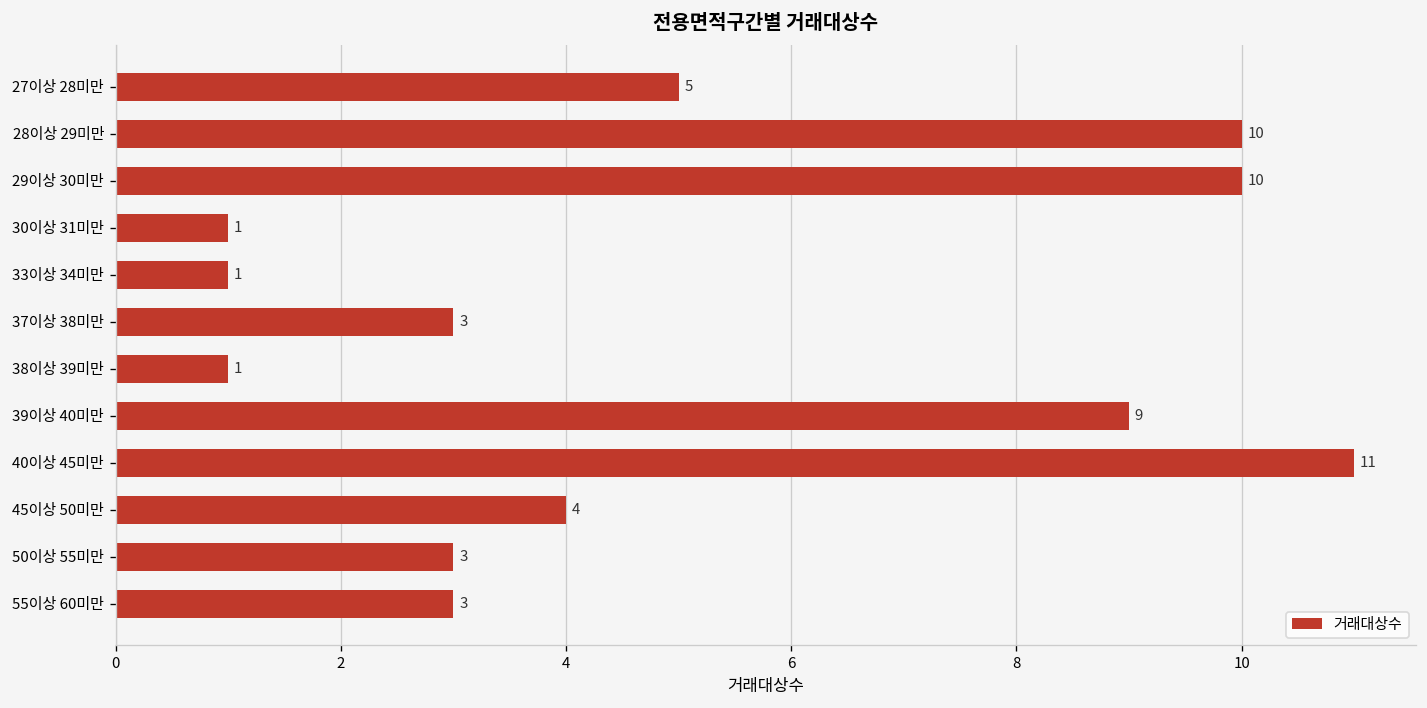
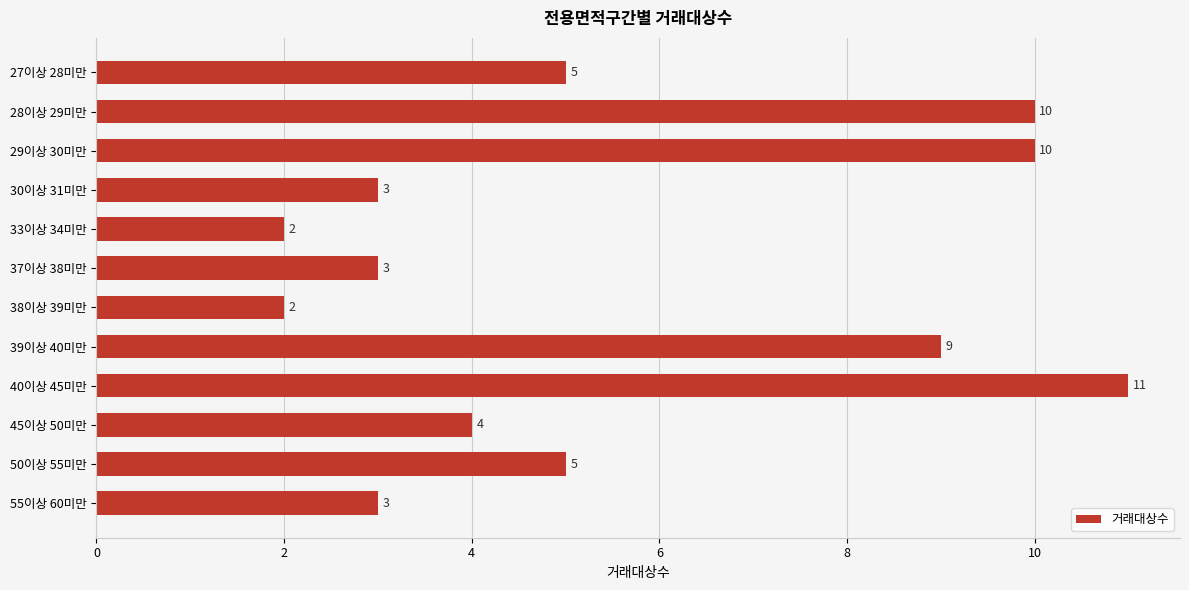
  {
    "27이상 28미만": 5,
    "28이상 29미만": 10,
    "29이상 30미만": 10,
-   "30이상 31미만": 1,
-   "33이상 34미만": 1,
+   "30이상 31미만": 3,
+   "33이상 34미만": 2,
    "37이상 38미만": 3,
-   "38이상 39미만": 1,
+   "38이상 39미만": 2,
    "39이상 40미만": 9,
    "40이상 45미만": 11,
    "45이상 50미만": 4,
-   "50이상 55미만": 3,
+   "50이상 55미만": 5,
    "55이상 60미만": 3
  }
